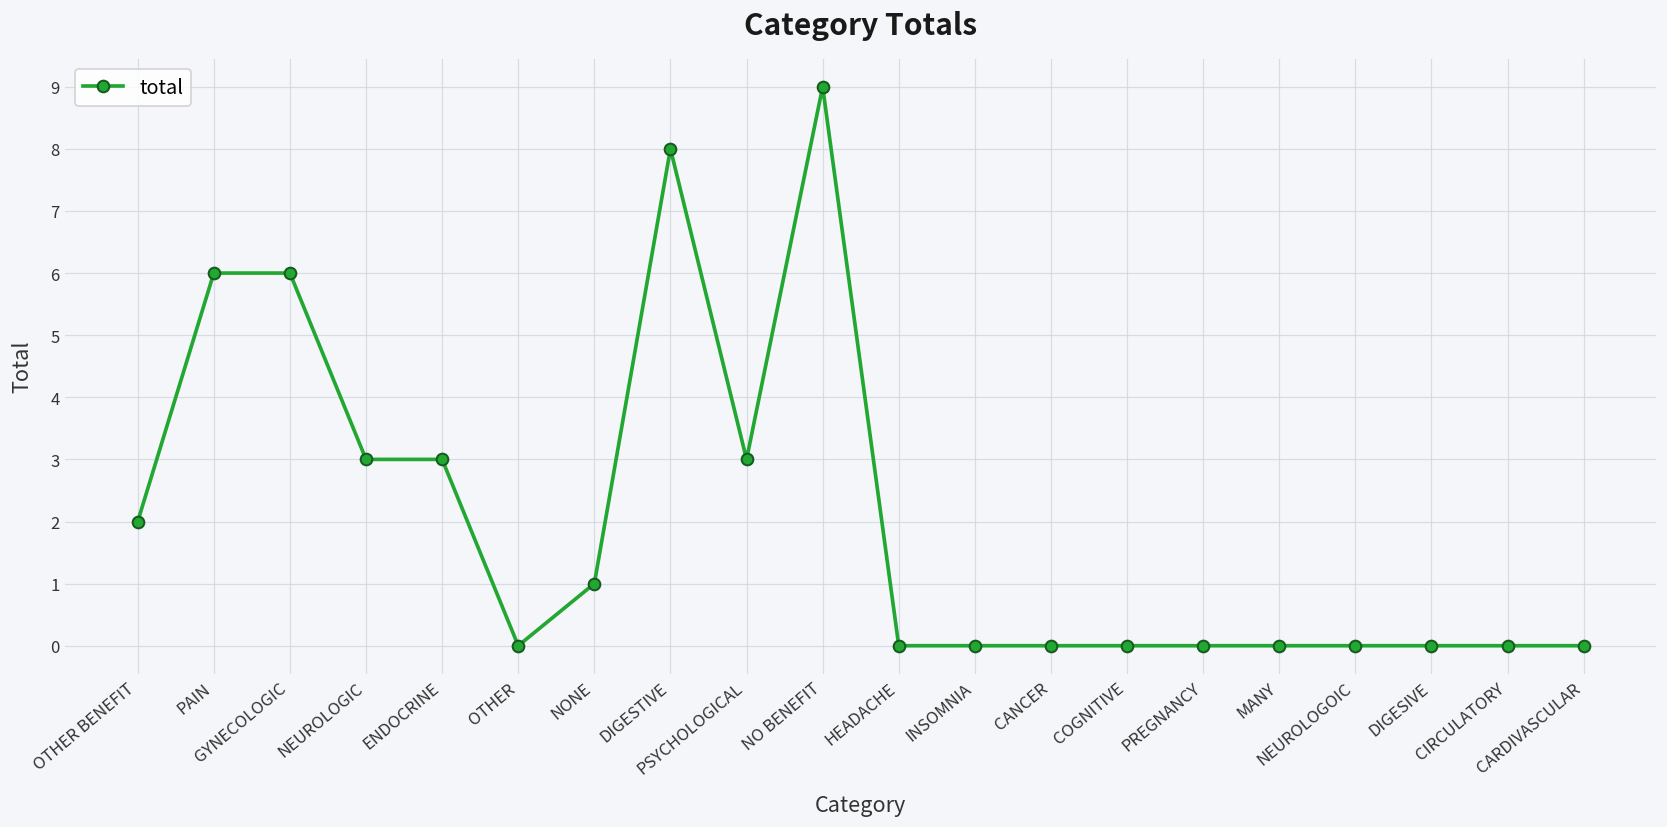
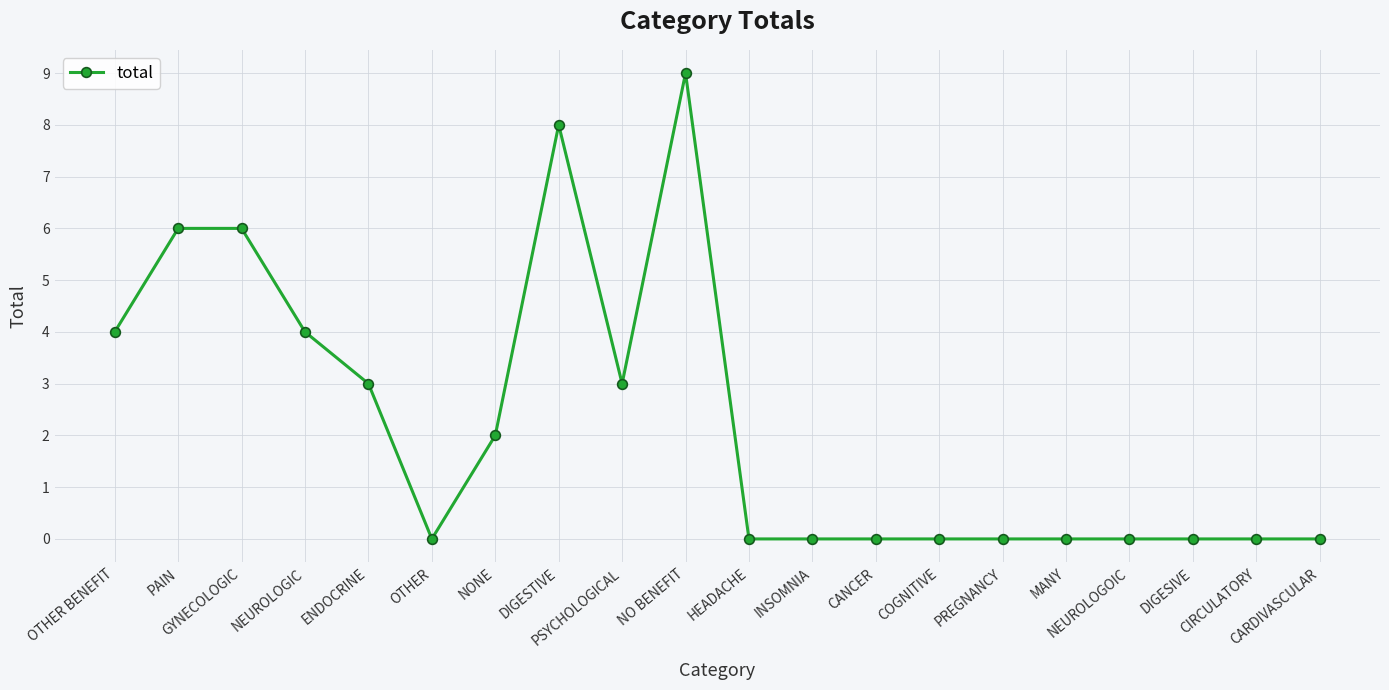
  {
-   "OTHER BENEFIT": 2,
+   "OTHER BENEFIT": 4,
    "PAIN": 6,
    "GYNECOLOGIC": 6,
-   "NEUROLOGIC": 3,
+   "NEUROLOGIC": 4,
    "ENDOCRINE": 3,
    "OTHER": 0,
-   "NONE": 1,
+   "NONE": 2,
    "DIGESTIVE": 8,
    "PSYCHOLOGICAL": 3,
    "NO BENEFIT": 9,
    "HEADACHE": 0,
    "INSOMNIA": 0,
    "CANCER": 0,
    "COGNITIVE": 0,
    "PREGNANCY": 0,
    "MANY": 0,
    "NEUROLOGOIC": 0,
    "DIGESIVE": 0,
    "CIRCULATORY": 0,
    "CARDIVASCULAR": 0
  }
